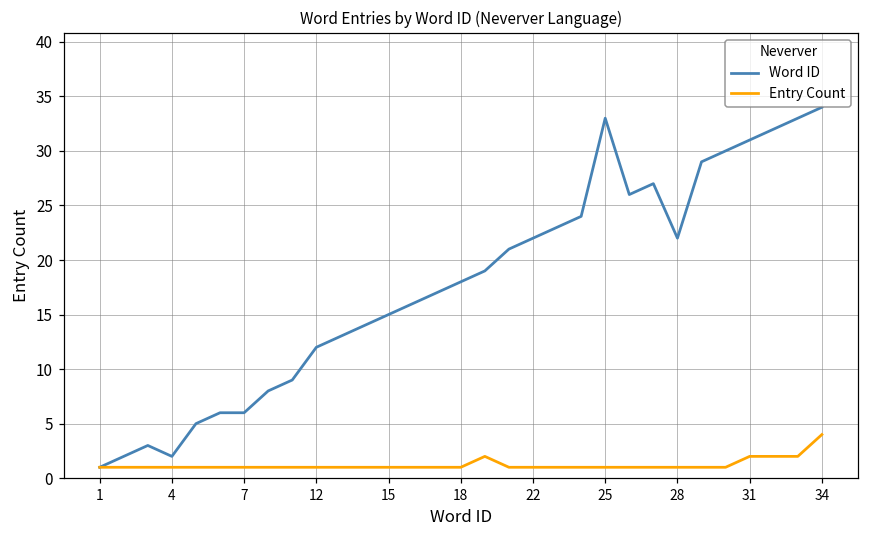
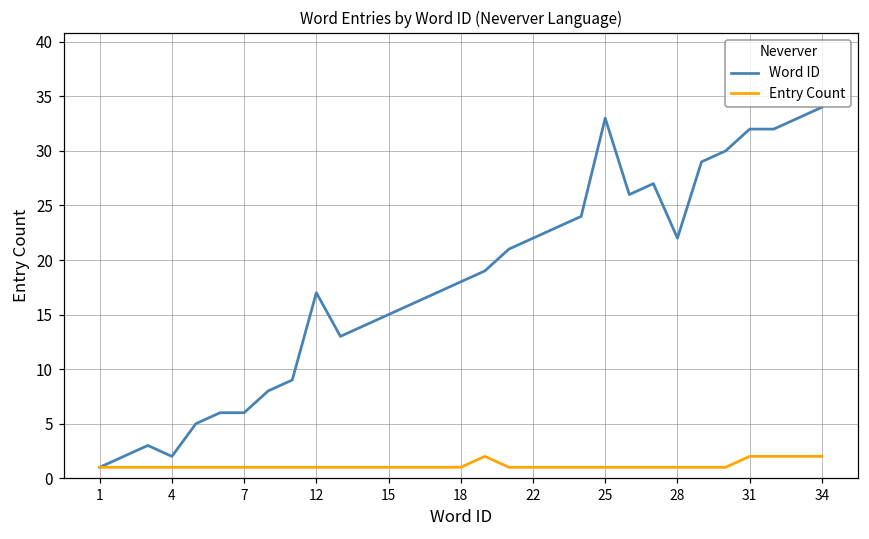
  {
    "Word ID": {
      "4": 2,
      "7": 6,
-     "12": 12,
+     "12": 17,
      "15": 15,
      "18": 18,
      "22": 22,
      "25": 33,
      "28": 22,
-     "31": 31
+     "31": 32
    },
    "Entry Count": {
      "4": 1,
      "7": 1,
      "12": 1,
      "15": 1,
      "18": 1,
      "22": 1,
      "25": 1,
      "28": 1,
      "31": 2,
-     "34": 4
+     "34": 2
    }
  }
